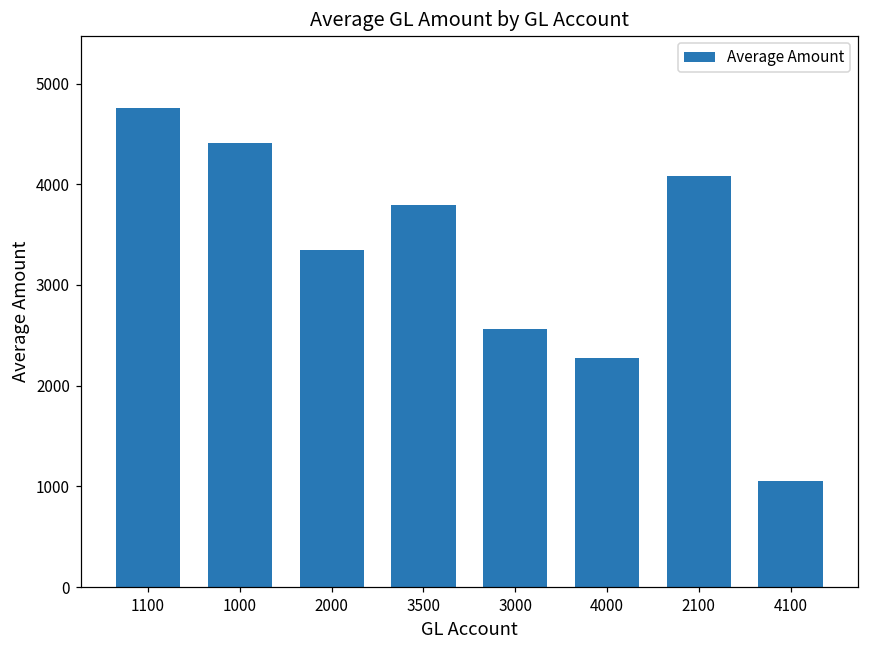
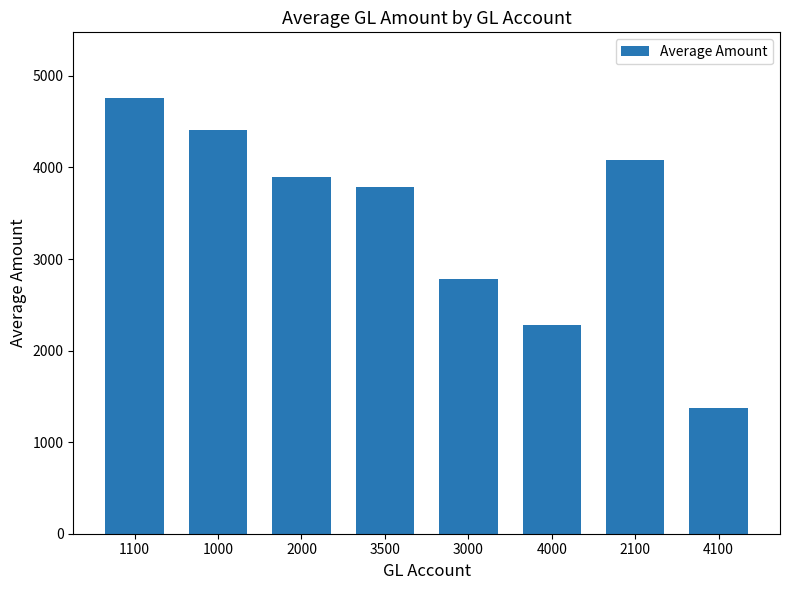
  {
    "1100": 4800,
    "1000": 4400,
-   "2000": 3300,
+   "2000": 3900,
    "3500": 3800,
-   "3000": 2600,
+   "3000": 2800,
    "4000": 2300,
    "2100": 4100,
-   "4100": 1100
+   "4100": 1400
  }
